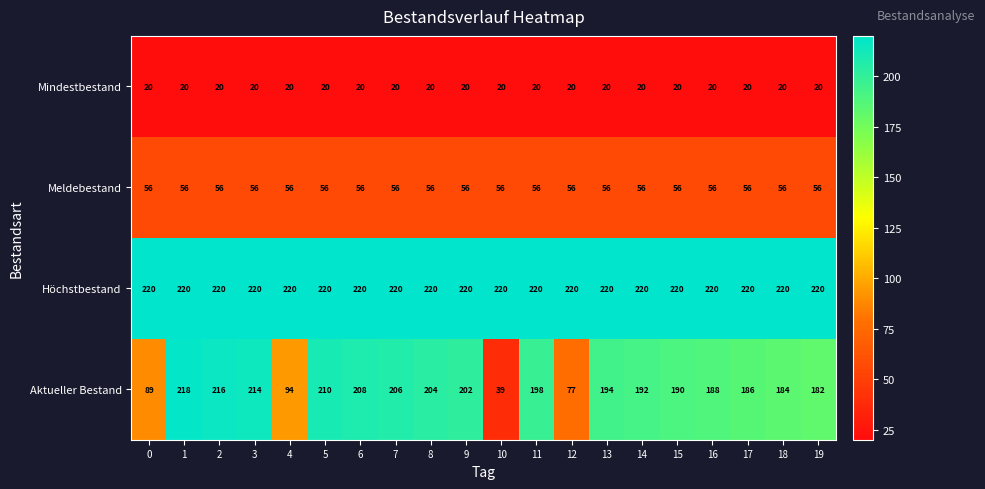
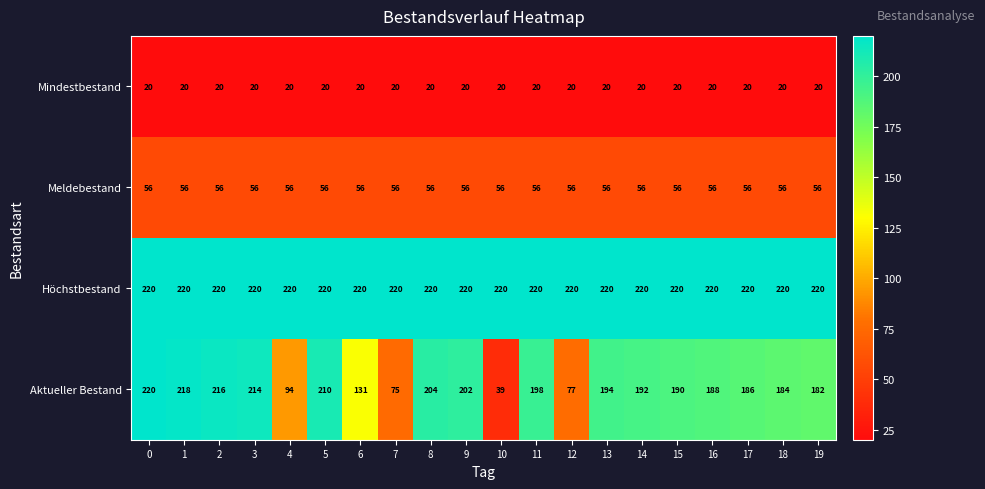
  {
    "Mindestbestand": {
      "0": 20,
      "1": 20,
      "2": 20,
      "3": 20,
      "4": 20,
      "5": 20,
      "6": 20,
      "7": 20,
      "8": 20,
      "9": 20,
      "10": 20,
      "11": 20,
      "12": 20,
      "13": 20,
      "14": 20,
      "15": 20,
      "16": 20,
      "17": 20,
      "18": 20,
      "19": 20
    },
    "Meldebestand": {
      "0": 56,
      "1": 56,
      "2": 56,
      "3": 56,
      "4": 56,
      "5": 56,
      "6": 56,
      "7": 56,
      "8": 56,
      "9": 56,
      "10": 56,
      "11": 56,
      "12": 56,
      "13": 56,
      "14": 56,
      "15": 56,
      "16": 56,
      "17": 56,
      "18": 56,
      "19": 56
    },
    "Höchstbestand": {
      "0": 220,
      "1": 220,
      "2": 220,
      "3": 220,
      "4": 220,
      "5": 220,
      "6": 220,
      "7": 220,
      "8": 220,
      "9": 220,
      "10": 220,
      "11": 220,
      "12": 220,
      "13": 220,
      "14": 220,
      "15": 220,
      "16": 220,
      "17": 220,
      "18": 220,
      "19": 220
    },
    "Aktueller Bestand": {
-     "0": 89,
+     "0": 220,
      "1": 218,
      "2": 216,
      "3": 214,
      "4": 94,
      "5": 210,
-     "6": 208,
-     "7": 206,
+     "6": 131,
+     "7": 75,
      "8": 204,
      "9": 202,
      "10": 39,
      "11": 198,
      "12": 77,
      "13": 194,
      "14": 192,
      "15": 190,
      "16": 188,
      "17": 186,
      "18": 184,
      "19": 182
    }
  }
